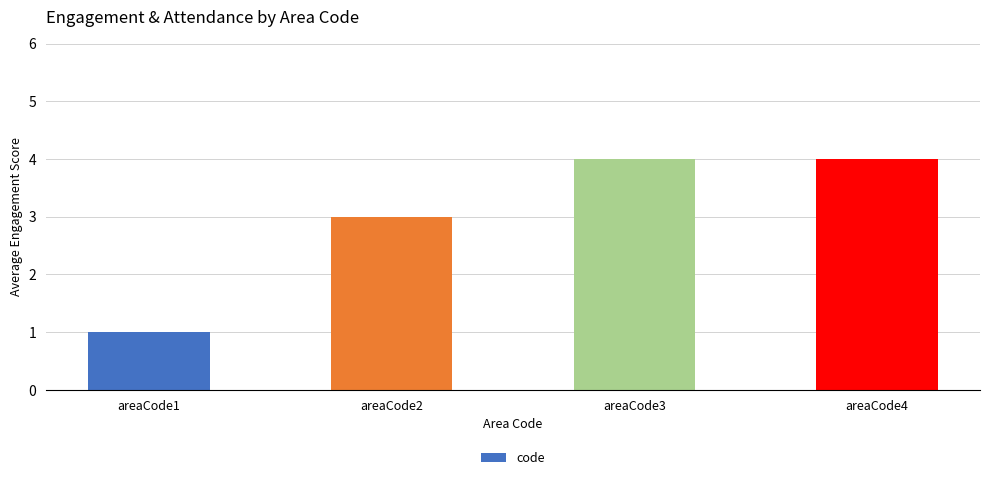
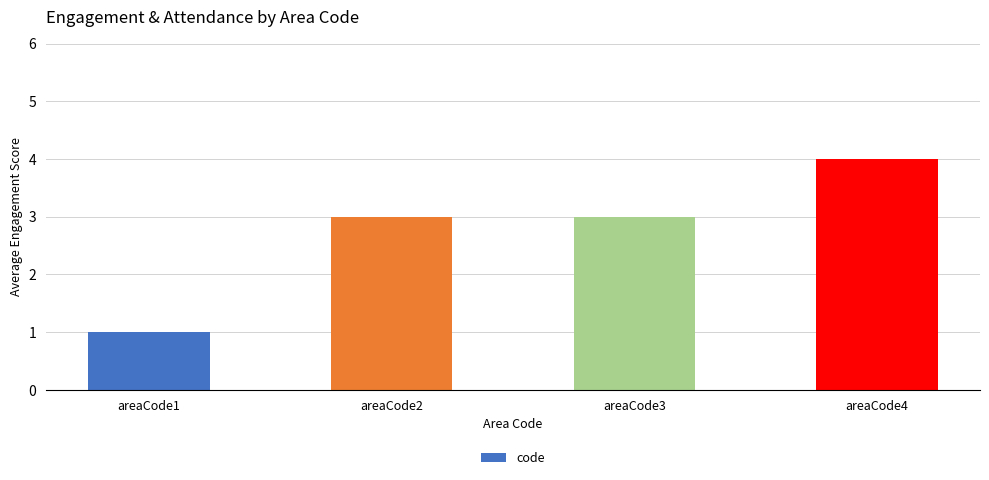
  {
    "areaCode1": 1,
    "areaCode2": 3,
-   "areaCode3": 4,
+   "areaCode3": 3,
    "areaCode4": 4
  }
